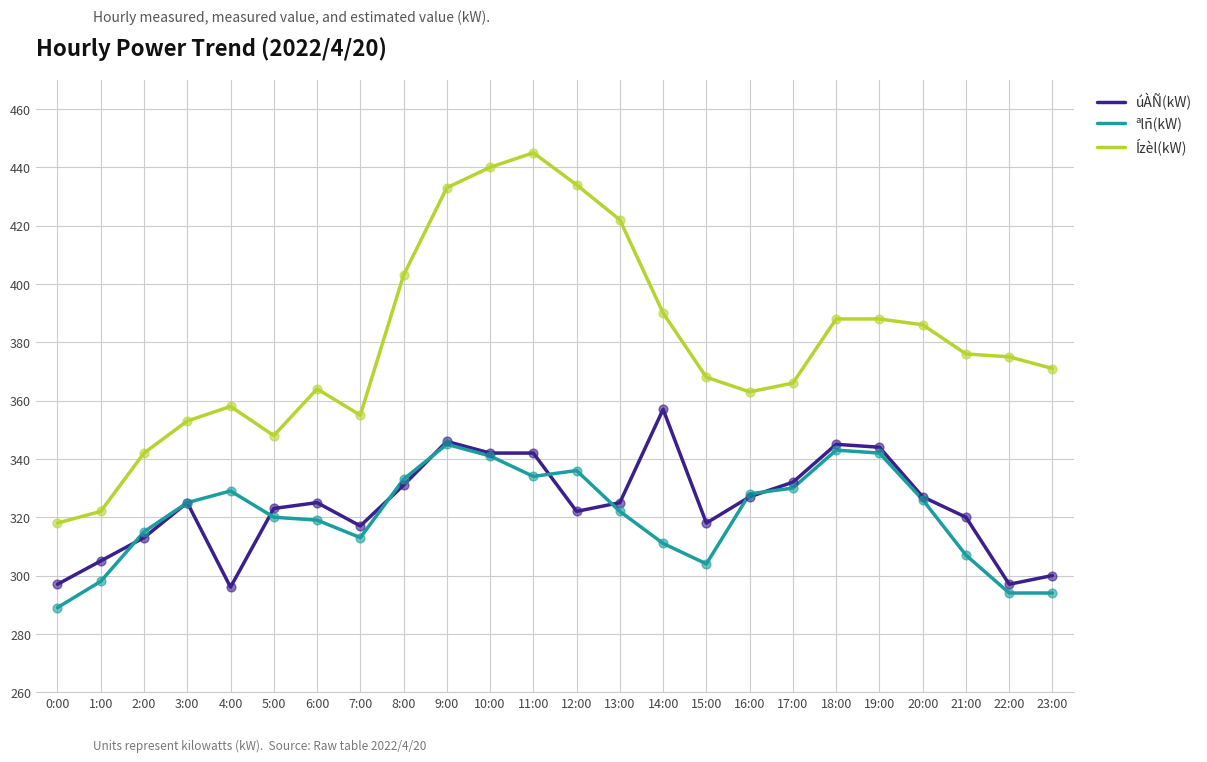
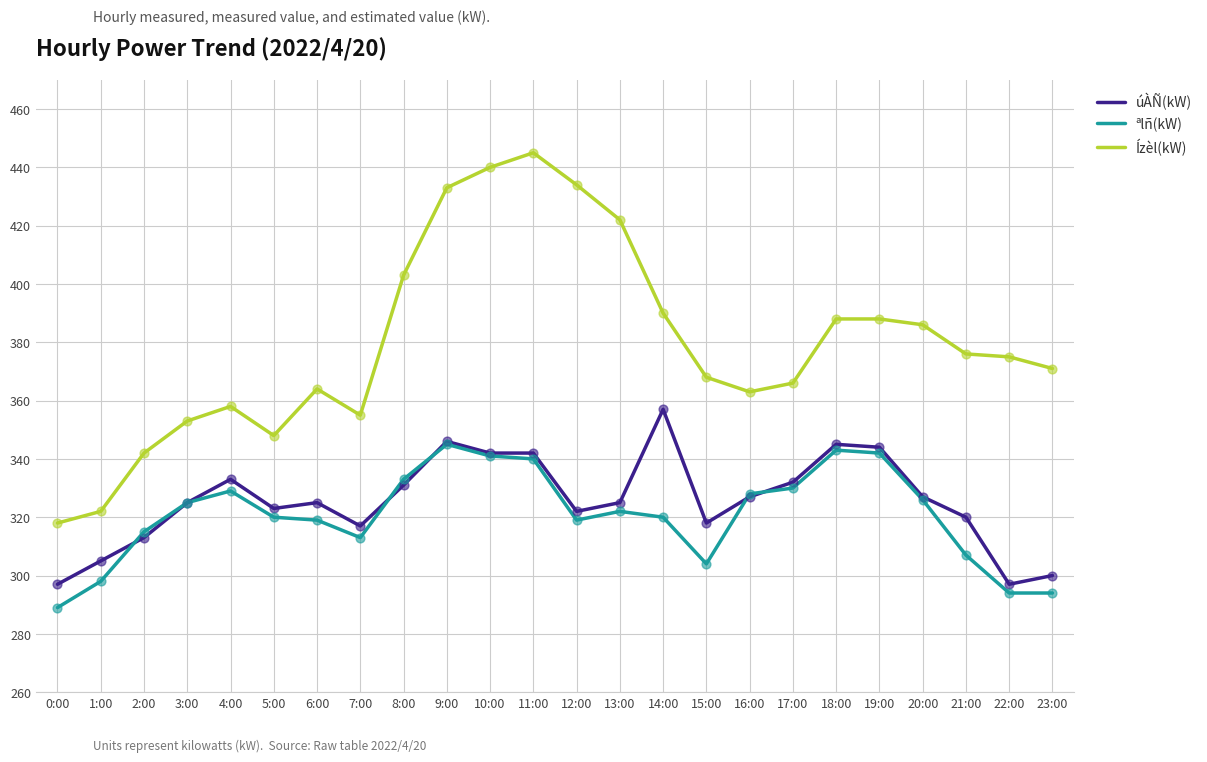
  {
    "úÀÑ(kW)": {
      "0:00": 297,
      "1:00": 305,
      "2:00": 313,
-     "4:00": 296,
+     "4:00": 333,
      "5:00": 323,
      "6:00": 325,
      "7:00": 317,
      "8:00": 331,
      "9:00": 346,
      "10:00": 342,
      "11:00": 342,
      "12:00": 322,
      "13:00": 325,
      "14:00": 357,
      "15:00": 318,
      "16:00": 327,
      "17:00": 332,
      "18:00": 345,
      "19:00": 344,
      "20:00": 327,
      "21:00": 320,
      "22:00": 297,
      "23:00": 300
    },
    "ªlñ(kW)": {
      "0:00": 289,
      "1:00": 298,
      "2:00": 315,
      "4:00": 329,
      "5:00": 320,
      "6:00": 319,
      "7:00": 313,
      "8:00": 333,
      "9:00": 345,
      "10:00": 341,
-     "11:00": 334,
-     "12:00": 336,
+     "11:00": 340,
+     "12:00": 319,
      "13:00": 322,
-     "14:00": 311,
+     "14:00": 320,
      "15:00": 304,
      "16:00": 328,
      "17:00": 330,
      "18:00": 343,
      "19:00": 342,
      "20:00": 326,
      "21:00": 307,
      "22:00": 294,
      "23:00": 294
    },
    "Ízèl(kW)": {
      "0:00": 318,
      "1:00": 322,
      "2:00": 342,
      "3:00": 353,
      "4:00": 358,
      "5:00": 348,
      "6:00": 364,
      "7:00": 355,
      "8:00": 403,
      "9:00": 433,
      "10:00": 440,
      "11:00": 445,
      "12:00": 434,
      "13:00": 422,
      "14:00": 390,
      "15:00": 368,
      "16:00": 363,
      "17:00": 366,
      "18:00": 388,
      "19:00": 388,
      "20:00": 386,
      "21:00": 376,
      "22:00": 375,
      "23:00": 371
    }
  }
